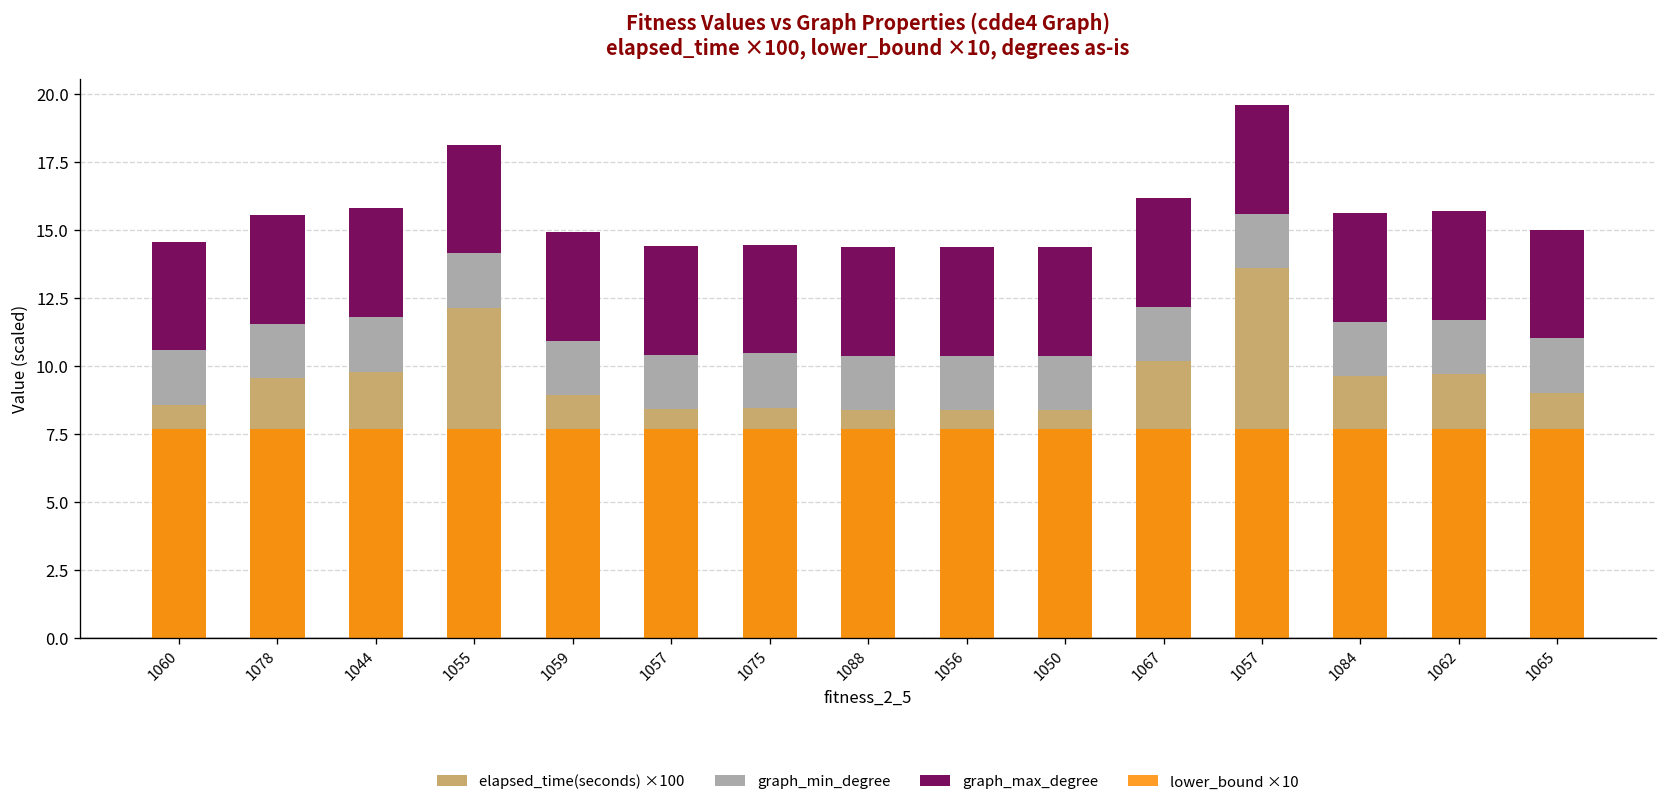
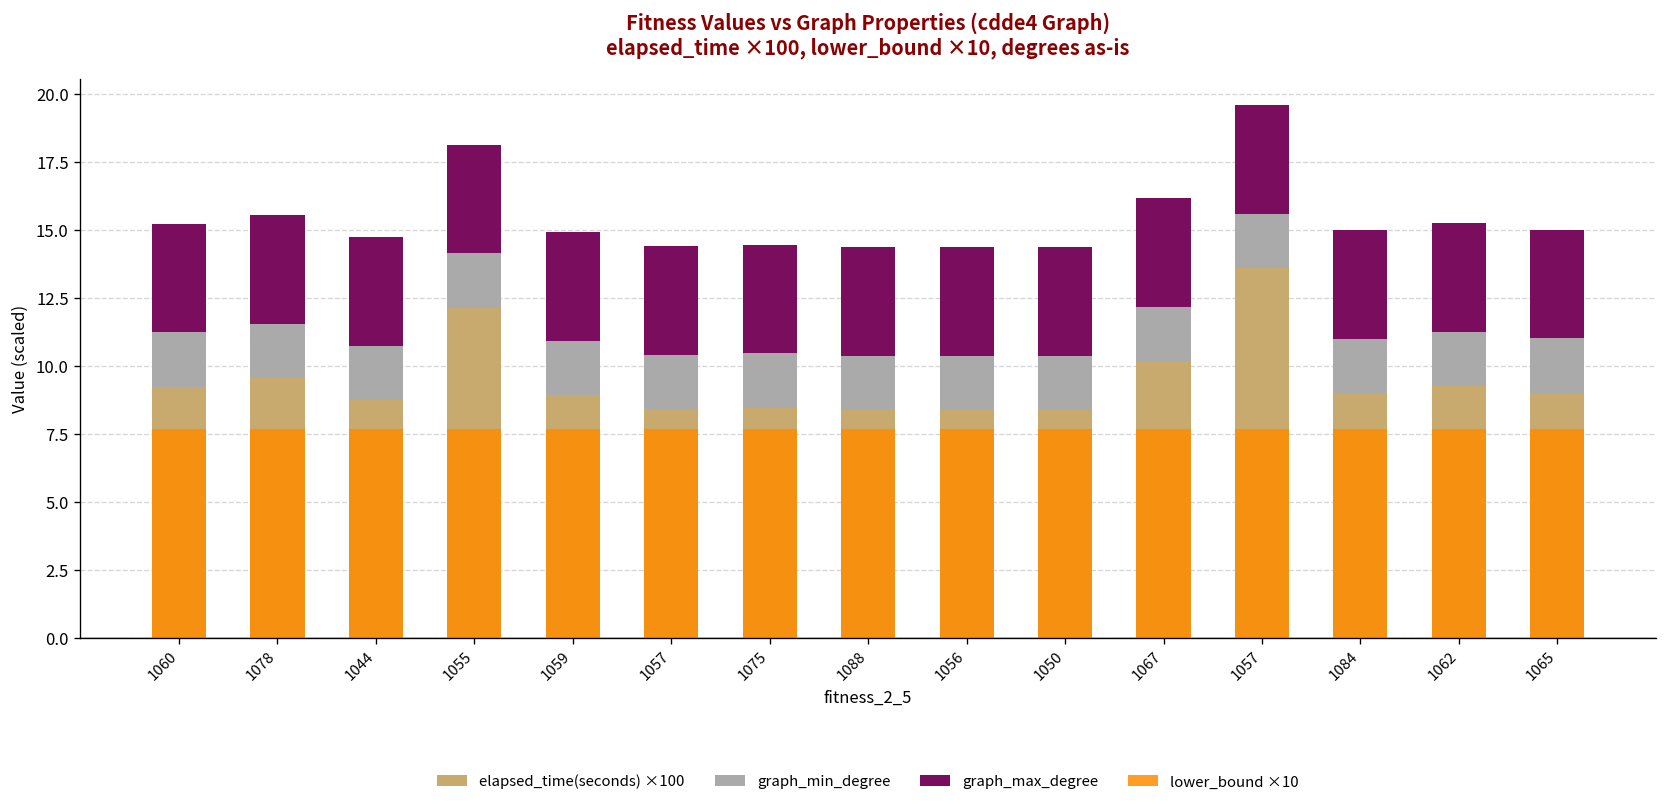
  {
    "elapsed_time(seconds) ×100": {
-     "1060": 8.6,
+     "1060": 9.2,
      "1078": 9.5,
-     "1044": 9.8,
+     "1044": 8.7,
      "1055": 12.1,
      "1059": 8.9,
      "1075": 8.5,
      "1088": 8.4,
      "1056": 8.4,
      "1050": 8.4,
      "1067": 10.2,
-     "1084": 9.6,
-     "1062": 9.7,
+     "1084": 9.0,
+     "1062": 9.3,
      "1065": 9.0
    },
    "graph_min_degree": {
      "1060": 2.0,
      "1078": 2.0,
      "1044": 2.0,
      "1055": 2.0,
      "1059": 2.0,
      "1075": 2.0,
      "1088": 2.0,
      "1056": 2.0,
      "1050": 2.0,
      "1067": 2.0,
      "1084": 2.0,
      "1062": 2.0,
      "1065": 2.0
    },
    "graph_max_degree": {
      "1060": 4.0,
      "1078": 4.0,
      "1044": 4.0,
      "1055": 4.0,
      "1059": 4.0,
      "1075": 4.0,
      "1088": 4.0,
      "1056": 4.0,
      "1050": 4.0,
      "1067": 4.0,
      "1084": 4.0,
      "1062": 4.0,
      "1065": 4.0
    }
  }
